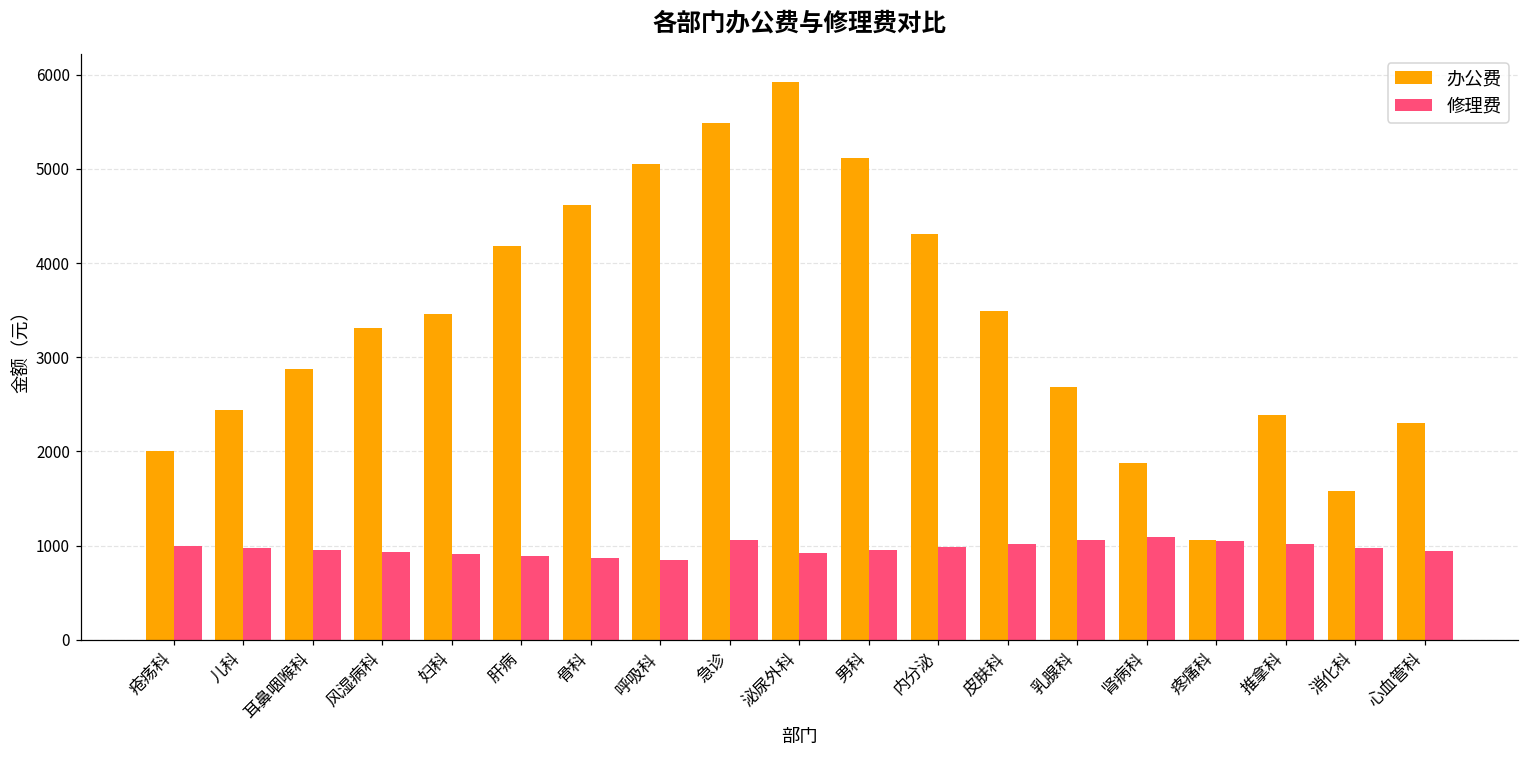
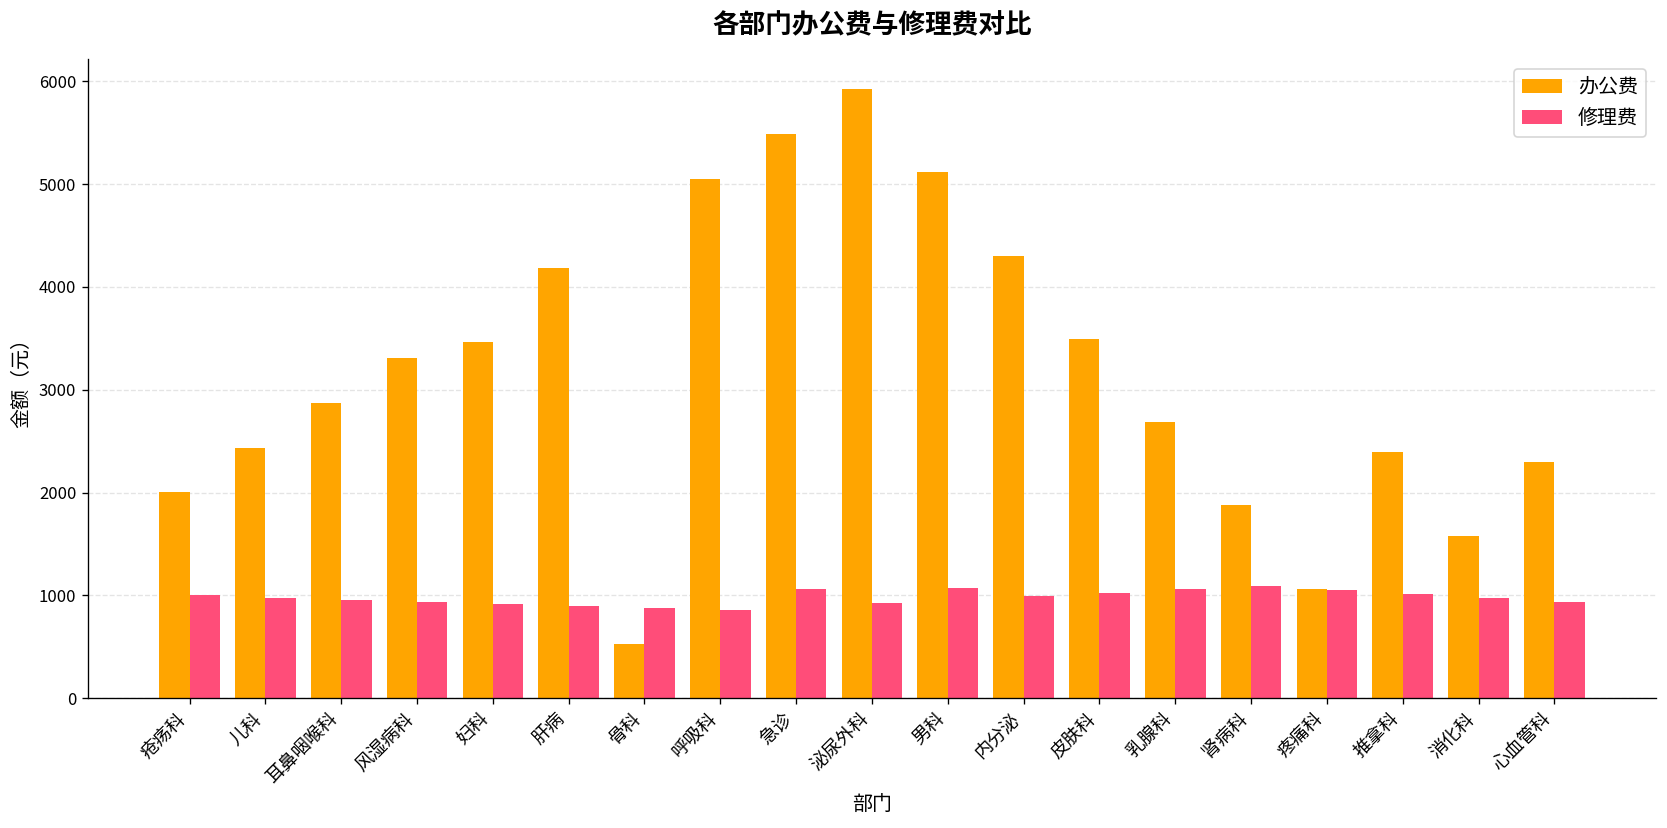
  {
    "办公费": {
      "疮疡科": 2000,
      "儿科": 2400,
      "耳鼻咽喉科": 2900,
      "风湿病科": 3300,
      "妇科": 3500,
      "肝病": 4200,
-     "骨科": 4600,
+     "骨科": 500,
      "呼吸科": 5100,
      "急诊": 5500,
      "泌尿外科": 5900,
      "男科": 5100,
      "内分泌": 4300,
      "皮肤科": 3500,
      "乳腺科": 2700,
      "肾病科": 1900,
      "疼痛科": 1100,
      "推拿科": 2400,
      "消化科": 1600,
      "心血管科": 2300
    },
    "修理费": {
      "疮疡科": 1000,
      "儿科": 1000,
      "耳鼻咽喉科": 1000,
      "风湿病科": 900,
      "妇科": 900,
      "肝病": 900,
      "骨科": 900,
      "呼吸科": 900,
      "急诊": 1100,
      "泌尿外科": 900,
-     "男科": 1000,
+     "男科": 1100,
      "内分泌": 1000,
      "皮肤科": 1000,
      "乳腺科": 1100,
      "肾病科": 1100,
      "疼痛科": 1100,
      "推拿科": 1000,
      "消化科": 1000,
      "心血管科": 900
    }
  }
